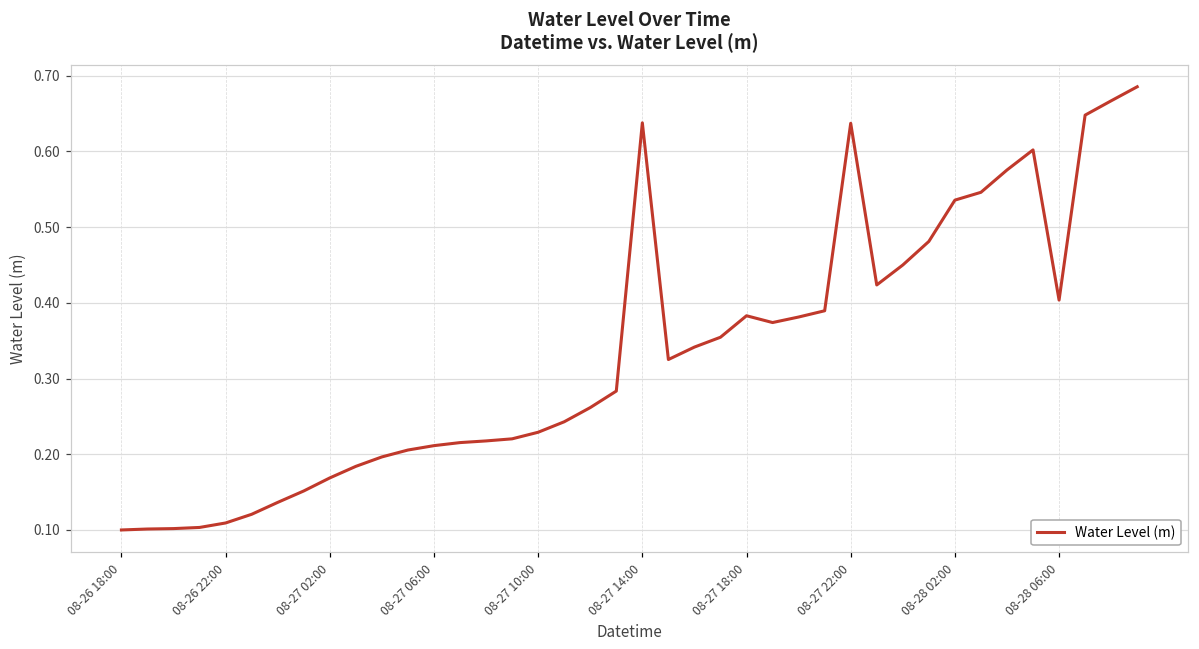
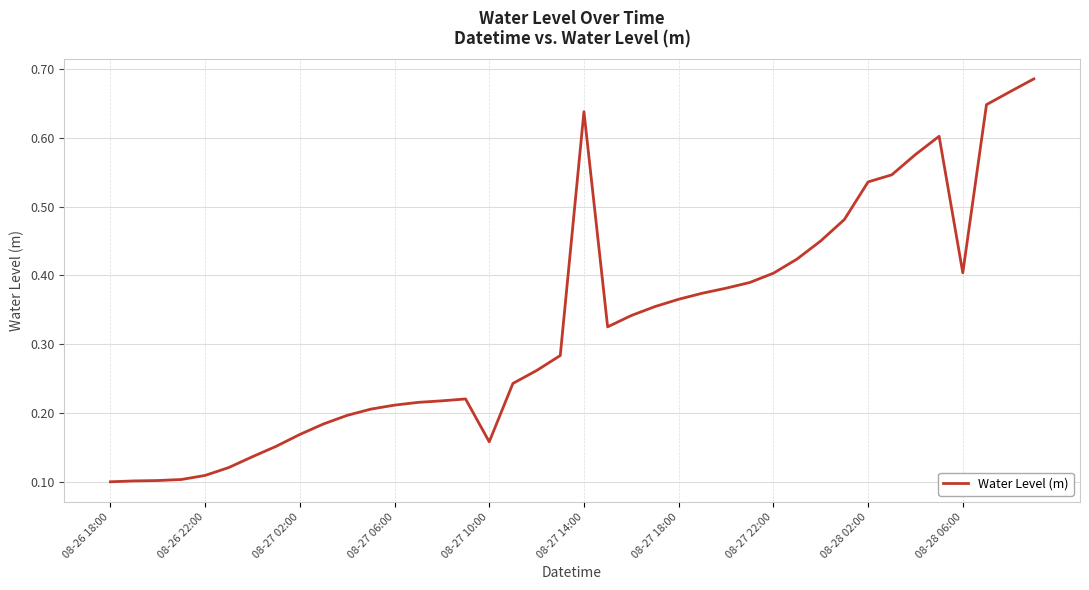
  {
    "08-26 18:00": 0.10,
    "08-26 22:00": 0.11,
    "08-27 02:00": 0.17,
    "08-27 06:00": 0.21,
-   "08-27 10:00": 0.23,
+   "08-27 10:00": 0.16,
    "08-27 14:00": 0.64,
-   "08-27 18:00": 0.38,
-   "08-27 22:00": 0.64,
+   "08-27 18:00": 0.37,
+   "08-27 22:00": 0.40,
    "08-28 02:00": 0.54,
    "08-28 06:00": 0.40
  }
